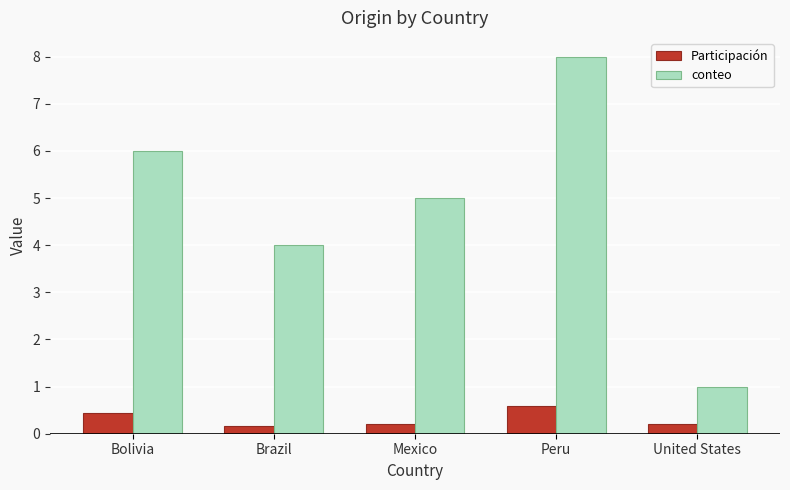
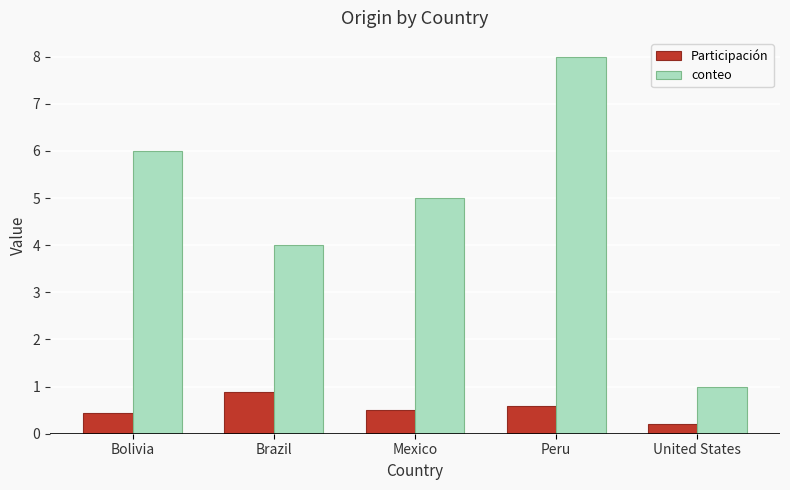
  {
    "Participación": {
      "Bolivia": 0.5,
-     "Brazil": 0.2,
-     "Mexico": 0.2,
+     "Brazil": 0.9,
+     "Mexico": 0.5,
      "Peru": 0.6,
      "United States": 0.2
    },
    "conteo": {
      "Bolivia": 6.0,
      "Brazil": 4.0,
      "Mexico": 5.0,
      "Peru": 8.0,
      "United States": 1.0
    }
  }
